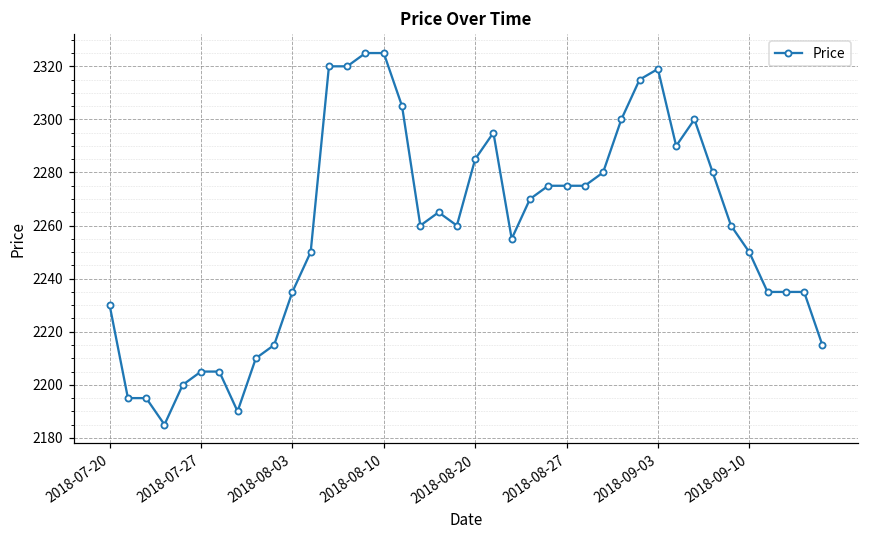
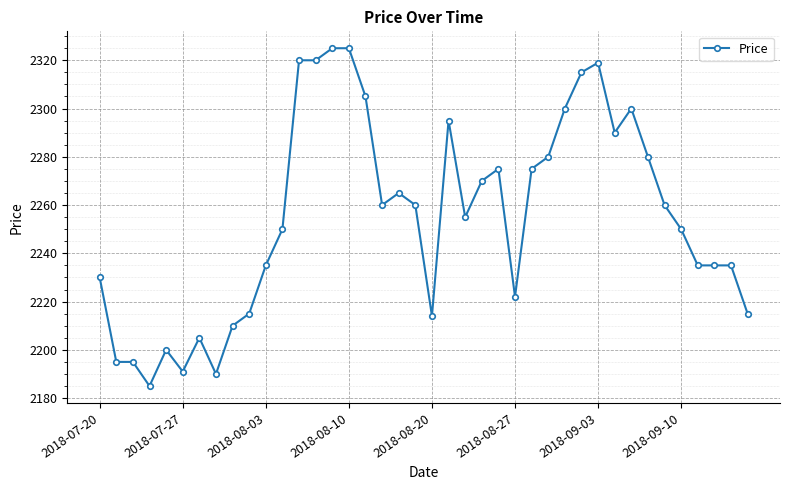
  {
    "2018-07-20": 2230,
-   "2018-07-27": 2205,
+   "2018-07-27": 2191,
    "2018-08-03": 2235,
    "2018-08-10": 2325,
-   "2018-08-20": 2285,
-   "2018-08-27": 2275,
+   "2018-08-20": 2214,
+   "2018-08-27": 2222,
    "2018-09-03": 2319,
    "2018-09-10": 2250
  }
